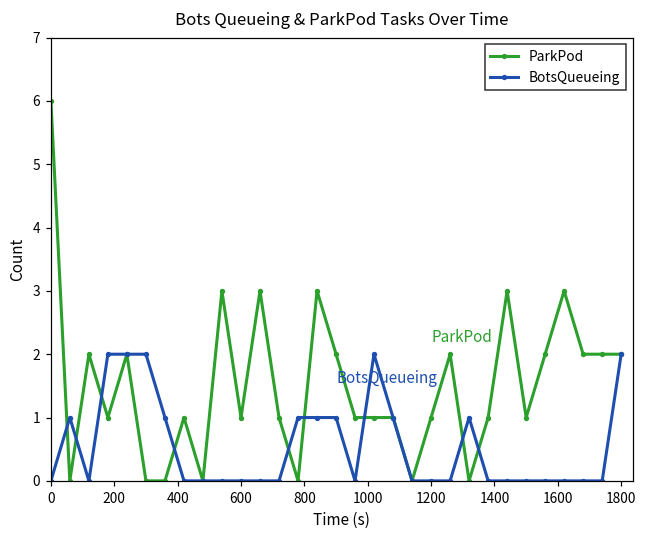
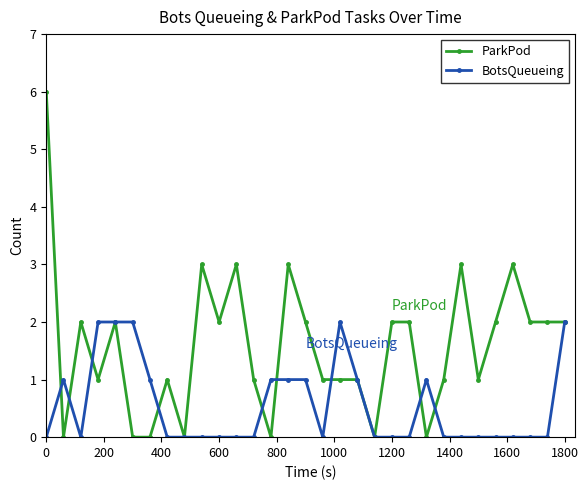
  {
    "ParkPod": {
      "0": 6,
-     "600": 1,
-     "1200": 1
+     "600": 2,
+     "1200": 2
    },
    "BotsQueueing": {
      "0": 0,
      "600": 0,
      "1200": 0
    }
  }
